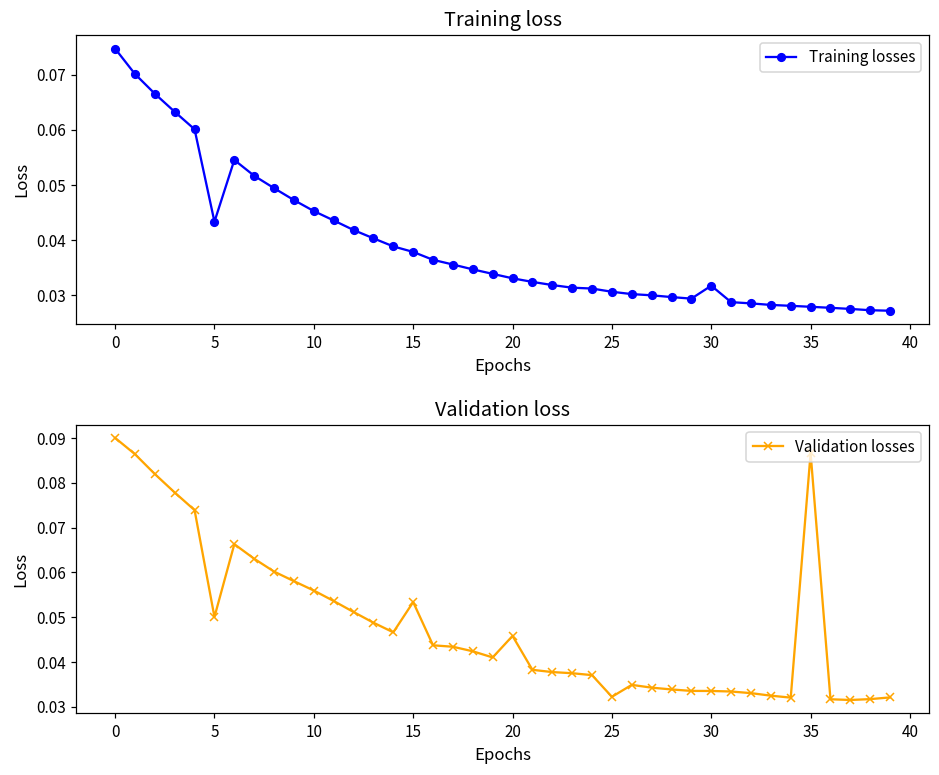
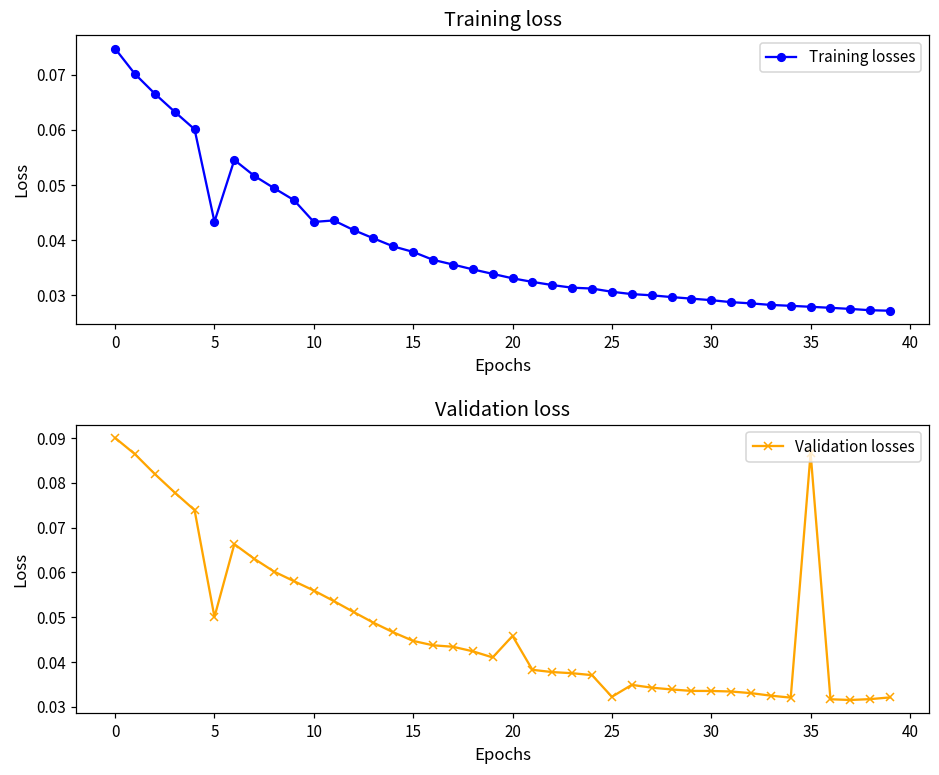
  {
    "Training loss": {
      "0": 0.075,
      "5": 0.043,
-     "10": 0.045,
+     "10": 0.043,
      "15": 0.038,
      "20": 0.033,
      "25": 0.031,
-     "30": 0.032,
+     "30": 0.029,
      "35": 0.028
    },
    "Validation loss": {
      "0": 0.090,
      "5": 0.050,
      "10": 0.056,
-     "15": 0.053,
+     "15": 0.045,
      "20": 0.046,
      "25": 0.032,
      "30": 0.034
    }
  }
